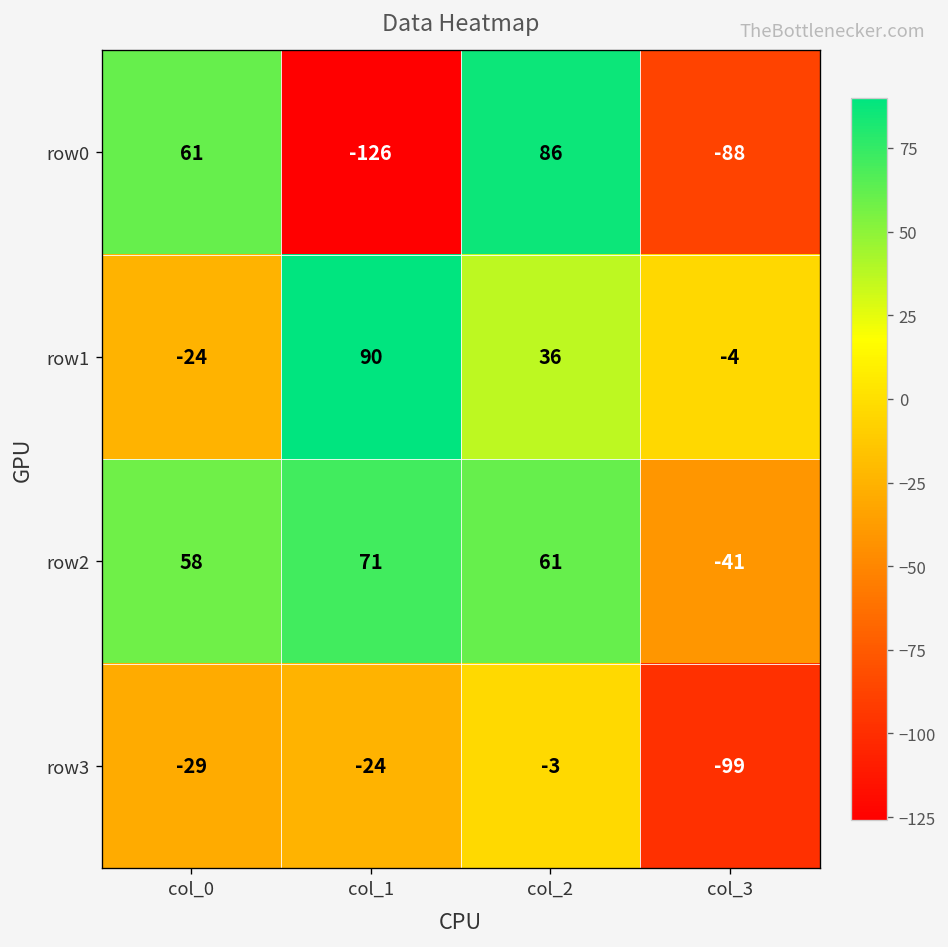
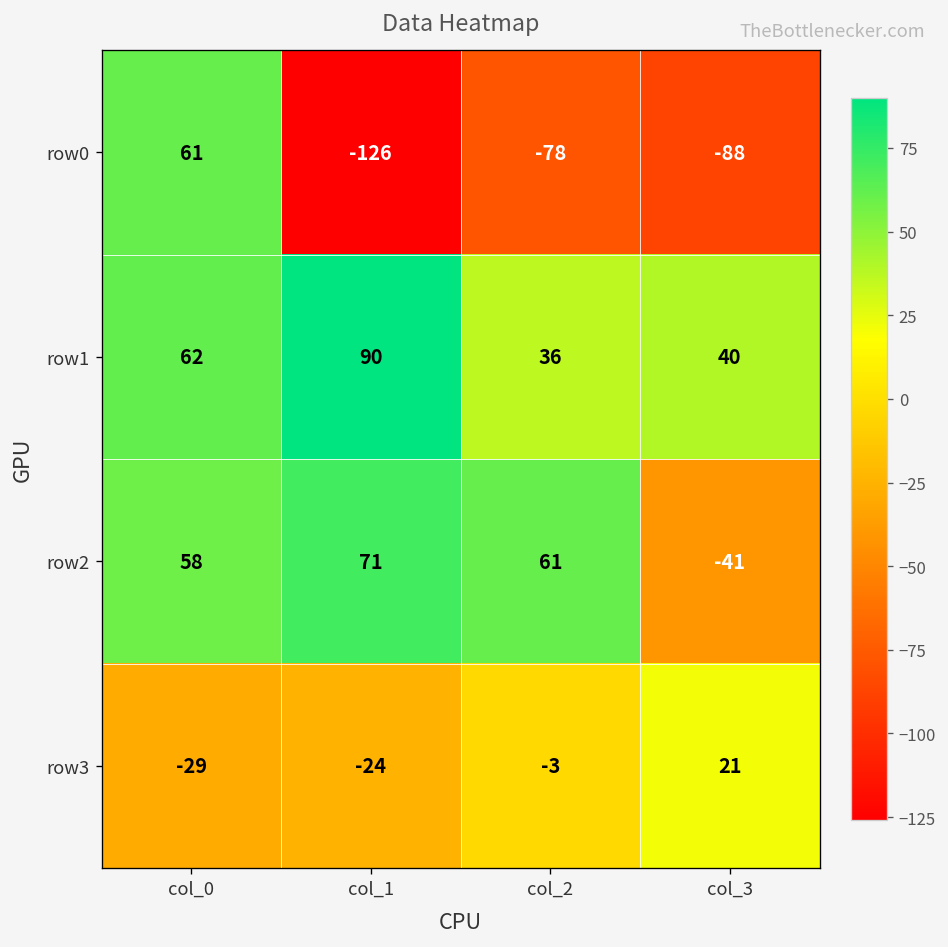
  {
    "row0": {
      "col_0": 61,
      "col_1": -126,
-     "col_2": 86,
+     "col_2": -78,
      "col_3": -88
    },
    "row1": {
-     "col_0": -24,
+     "col_0": 62,
      "col_1": 90,
      "col_2": 36,
-     "col_3": -4
+     "col_3": 40
    },
    "row2": {
      "col_0": 58,
      "col_1": 71,
      "col_2": 61,
      "col_3": -41
    },
    "row3": {
      "col_0": -29,
      "col_1": -24,
      "col_2": -3,
-     "col_3": -99
+     "col_3": 21
    }
  }
